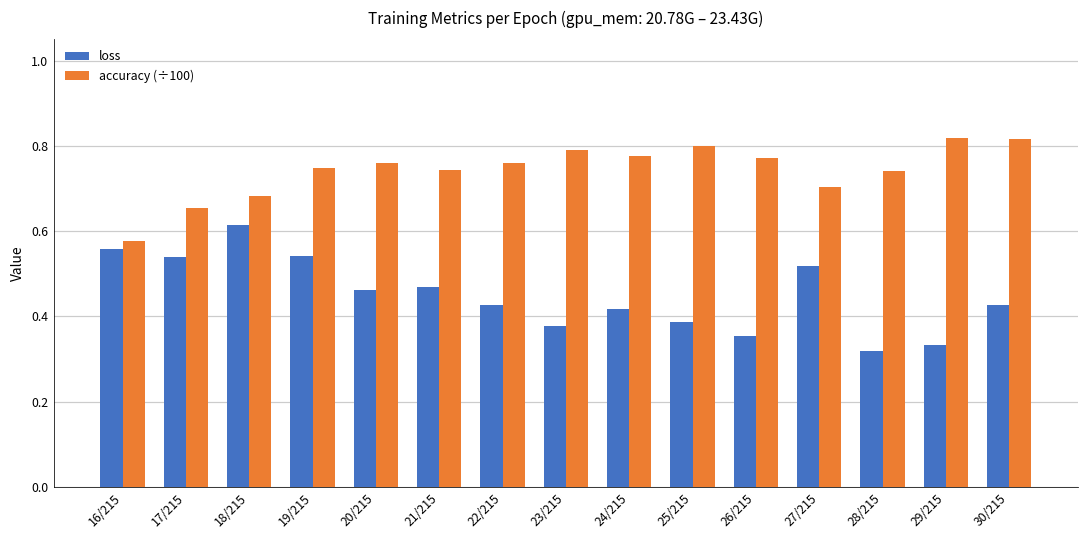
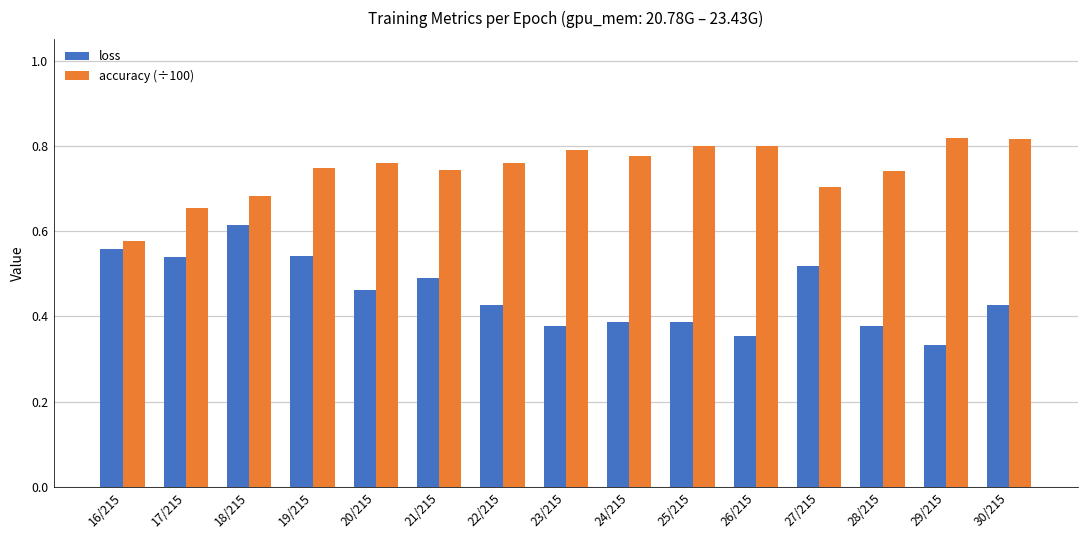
  {
    "loss": {
      "16/215": 0.56,
      "17/215": 0.54,
      "18/215": 0.61,
      "19/215": 0.54,
      "20/215": 0.46,
-     "21/215": 0.47,
+     "21/215": 0.49,
      "22/215": 0.43,
      "23/215": 0.38,
-     "24/215": 0.42,
+     "24/215": 0.39,
      "25/215": 0.39,
      "26/215": 0.35,
      "27/215": 0.52,
-     "28/215": 0.32,
+     "28/215": 0.38,
      "29/215": 0.33,
      "30/215": 0.43
    },
    "accuracy (÷100)": {
      "16/215": 0.58,
      "17/215": 0.65,
      "18/215": 0.68,
      "19/215": 0.75,
      "20/215": 0.76,
      "21/215": 0.74,
      "22/215": 0.76,
      "23/215": 0.79,
      "24/215": 0.78,
      "25/215": 0.80,
-     "26/215": 0.77,
+     "26/215": 0.80,
      "27/215": 0.70,
      "28/215": 0.74,
      "29/215": 0.82,
      "30/215": 0.82
    }
  }
